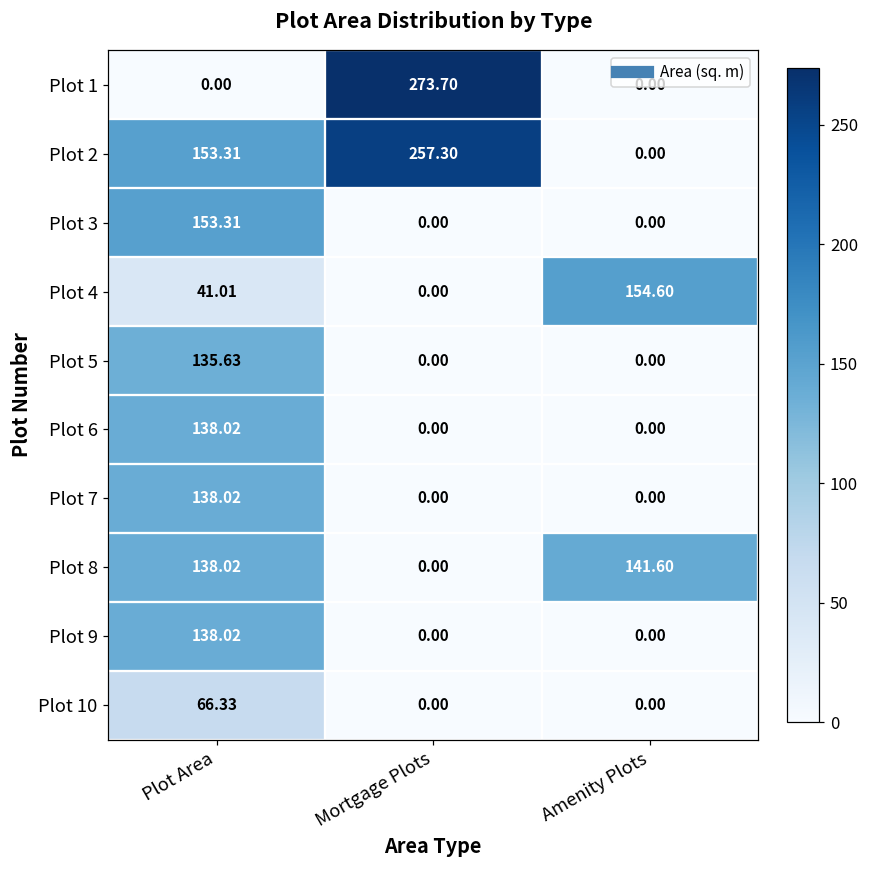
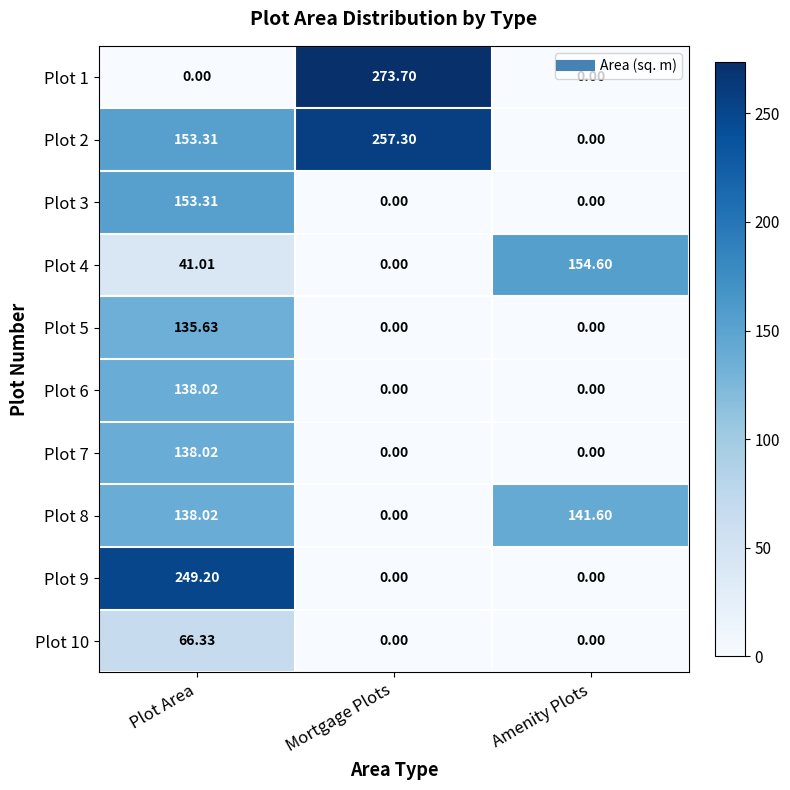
  {
    "Plot 1": {
      "Plot Area": 0.00,
      "Mortgage Plots": 273.70
    },
    "Plot 2": {
      "Plot Area": 153.31,
      "Mortgage Plots": 257.30,
      "Amenity Plots": 0.00
    },
    "Plot 3": {
      "Plot Area": 153.31,
      "Mortgage Plots": 0.00,
      "Amenity Plots": 0.00
    },
    "Plot 4": {
      "Plot Area": 41.01,
      "Mortgage Plots": 0.00,
      "Amenity Plots": 154.60
    },
    "Plot 5": {
      "Plot Area": 135.63,
      "Mortgage Plots": 0.00,
      "Amenity Plots": 0.00
    },
    "Plot 6": {
      "Plot Area": 138.02,
      "Mortgage Plots": 0.00,
      "Amenity Plots": 0.00
    },
    "Plot 7": {
      "Plot Area": 138.02,
      "Mortgage Plots": 0.00,
      "Amenity Plots": 0.00
    },
    "Plot 8": {
      "Plot Area": 138.02,
      "Mortgage Plots": 0.00,
      "Amenity Plots": 141.60
    },
    "Plot 9": {
-     "Plot Area": 138.02,
+     "Plot Area": 249.20,
      "Mortgage Plots": 0.00,
      "Amenity Plots": 0.00
    },
    "Plot 10": {
      "Plot Area": 66.33,
      "Mortgage Plots": 0.00,
      "Amenity Plots": 0.00
    }
  }
